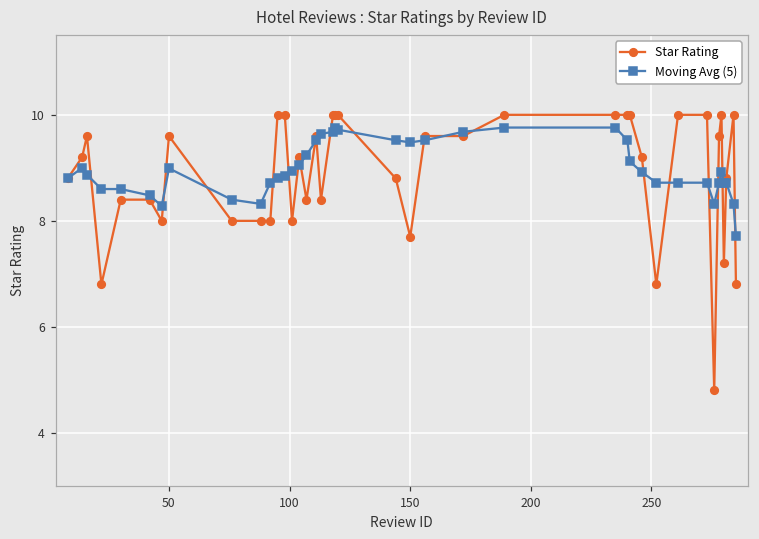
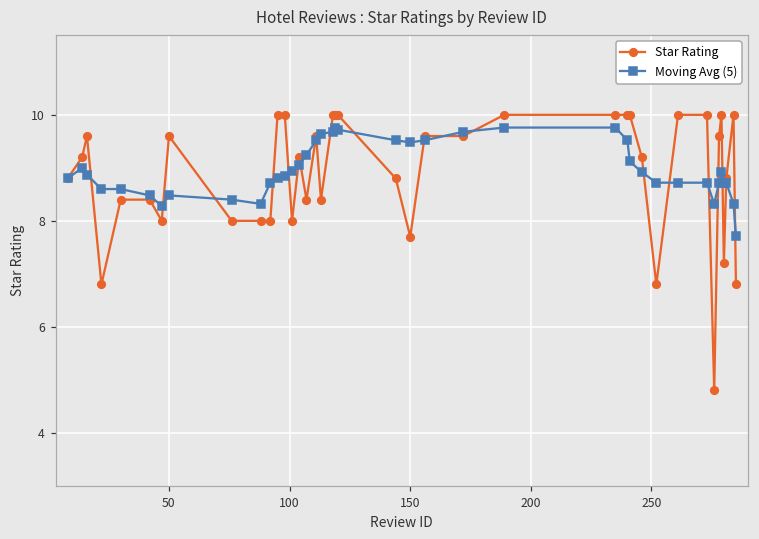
  {
    "Star Rating": {
      "50": 9.6,
      "150": 7.7
    },
    "Moving Avg (5)": {
-     "50": 9.0,
+     "50": 8.5,
      "150": 9.5
    }
  }
